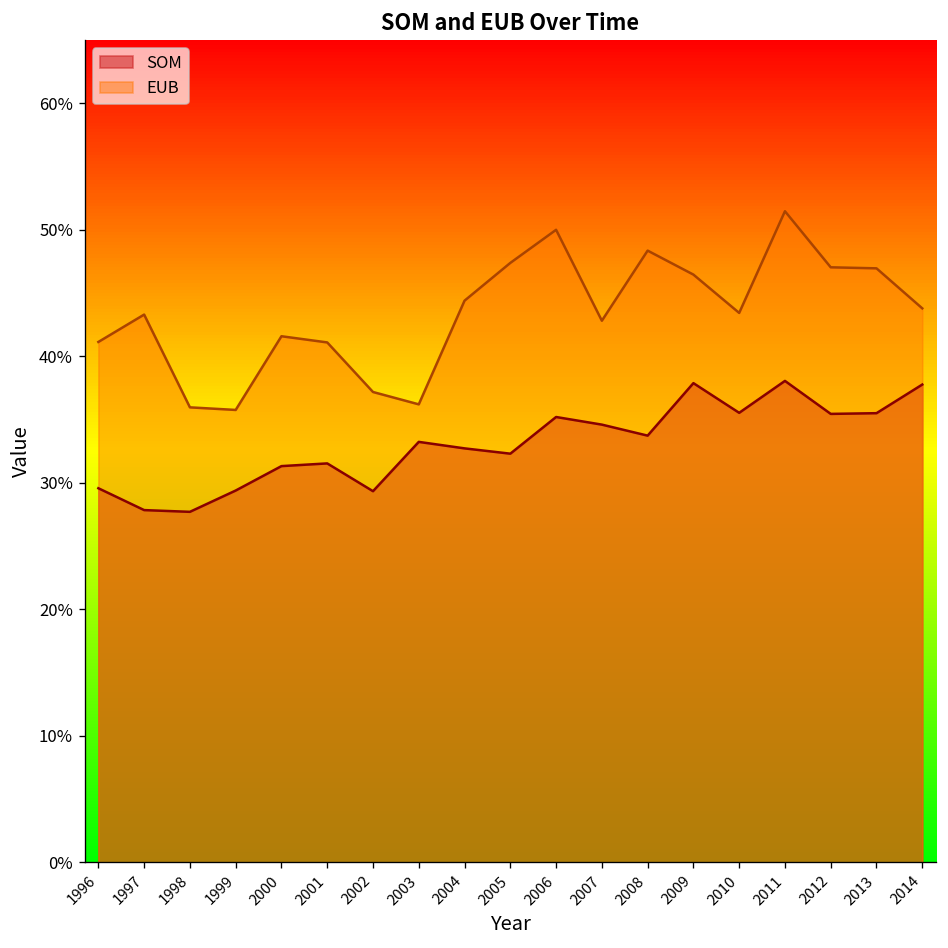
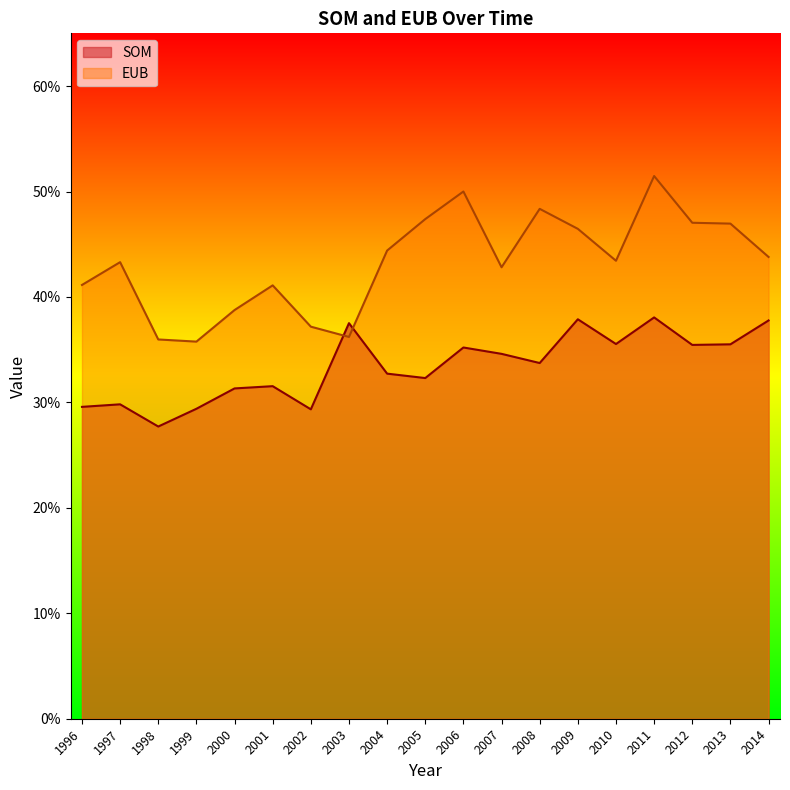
  {
    "EUB": {
      "1996": "41.1%",
      "1997": "43.3%",
      "1998": "36.0%",
      "1999": "35.8%",
-     "2000": "41.6%",
+     "2000": "38.8%",
      "2001": "41.1%",
      "2002": "37.2%",
      "2003": "36.2%",
      "2004": "44.4%",
      "2005": "47.4%",
      "2006": "50.0%",
      "2007": "42.8%",
      "2008": "48.4%",
      "2009": "46.5%",
      "2010": "43.4%",
      "2011": "51.5%",
      "2012": "47.0%",
      "2013": "47.0%",
      "2014": "43.8%"
    },
    "SOM": {
      "1996": "29.6%",
-     "1997": "27.8%",
+     "1997": "29.8%",
      "1998": "27.7%",
      "1999": "29.4%",
      "2000": "31.3%",
      "2001": "31.5%",
      "2002": "29.3%",
-     "2003": "33.2%",
+     "2003": "37.5%",
      "2004": "32.7%",
      "2005": "32.3%",
      "2006": "35.2%",
      "2007": "34.6%",
      "2008": "33.7%",
      "2009": "37.9%",
      "2010": "35.5%",
      "2011": "38.1%",
      "2012": "35.5%",
      "2013": "35.5%",
      "2014": "37.8%"
    }
  }
